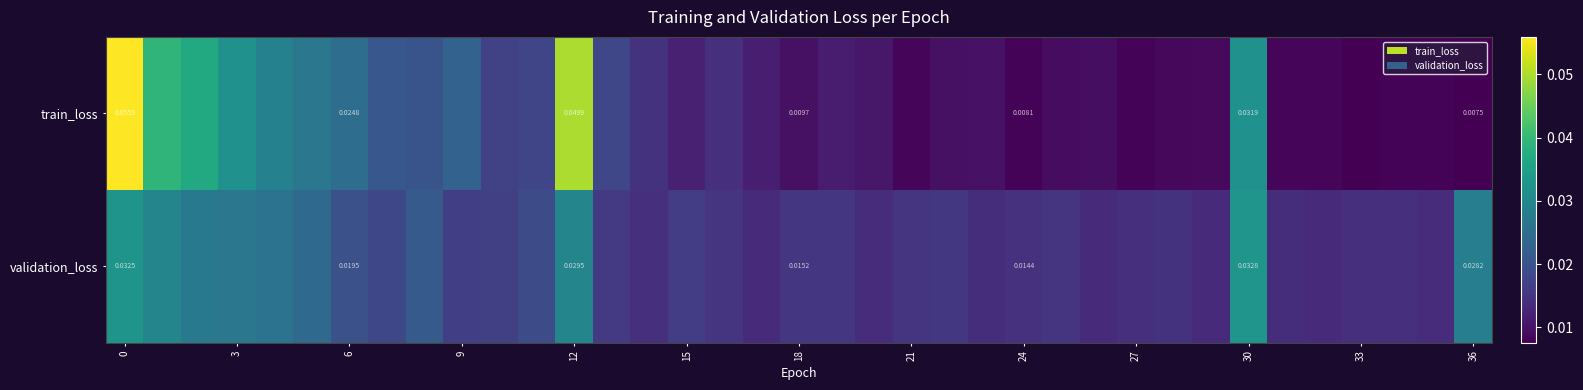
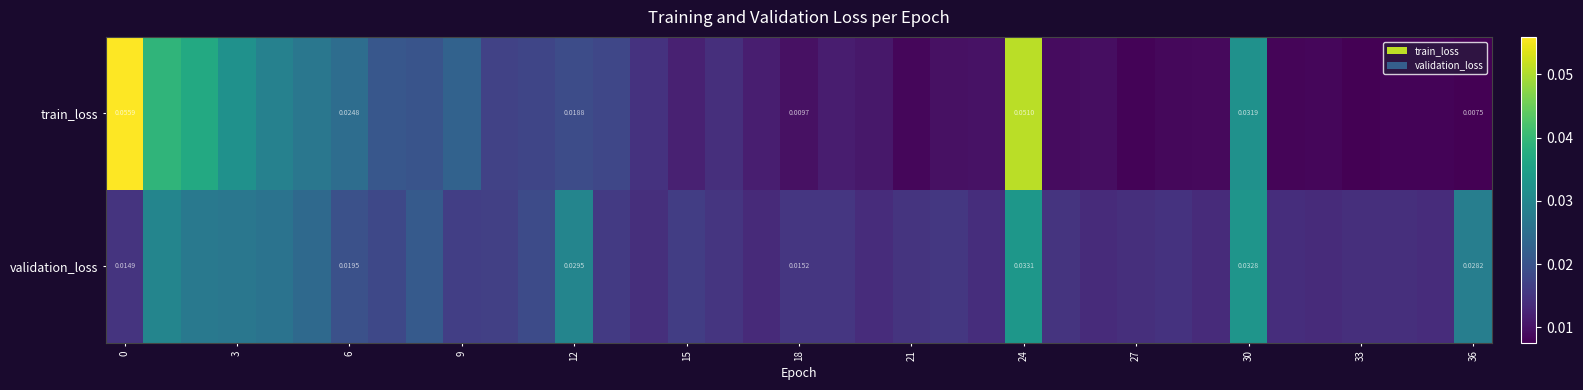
  {
    "train_loss": {
      "0": 0.0559,
      "6": 0.0248,
-     "12": 0.0499,
+     "12": 0.0188,
      "18": 0.0097,
-     "24": 0.0081,
+     "24": 0.0510,
      "30": 0.0319,
      "36": 0.0075
    },
    "validation_loss": {
-     "0": 0.0325,
+     "0": 0.0149,
      "6": 0.0195,
      "12": 0.0295,
      "18": 0.0152,
-     "24": 0.0144,
+     "24": 0.0331,
      "30": 0.0328,
      "36": 0.0282
    }
  }
